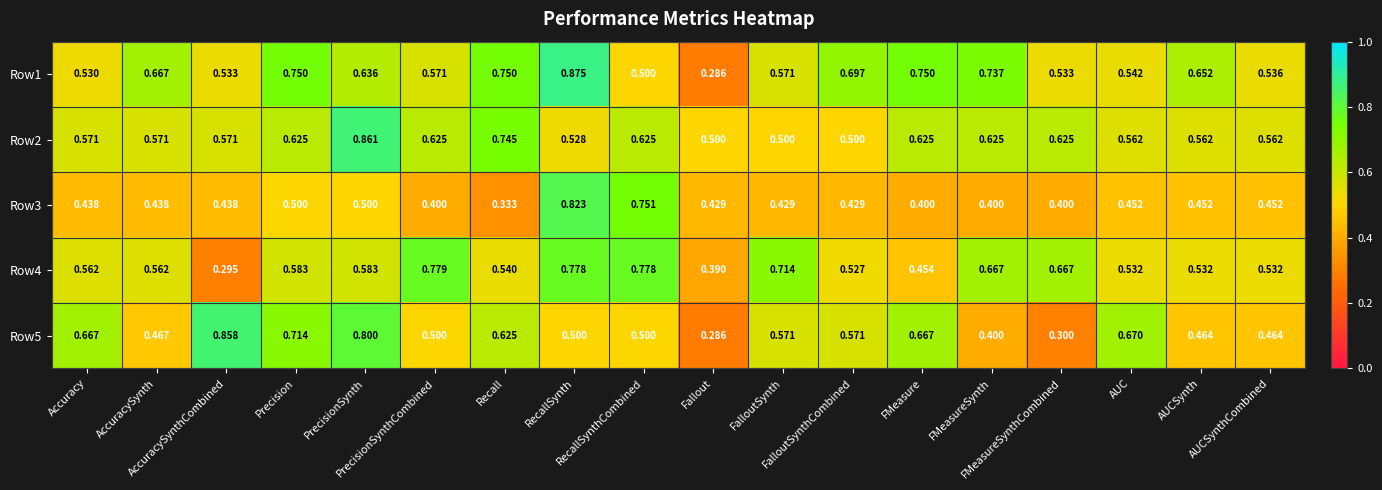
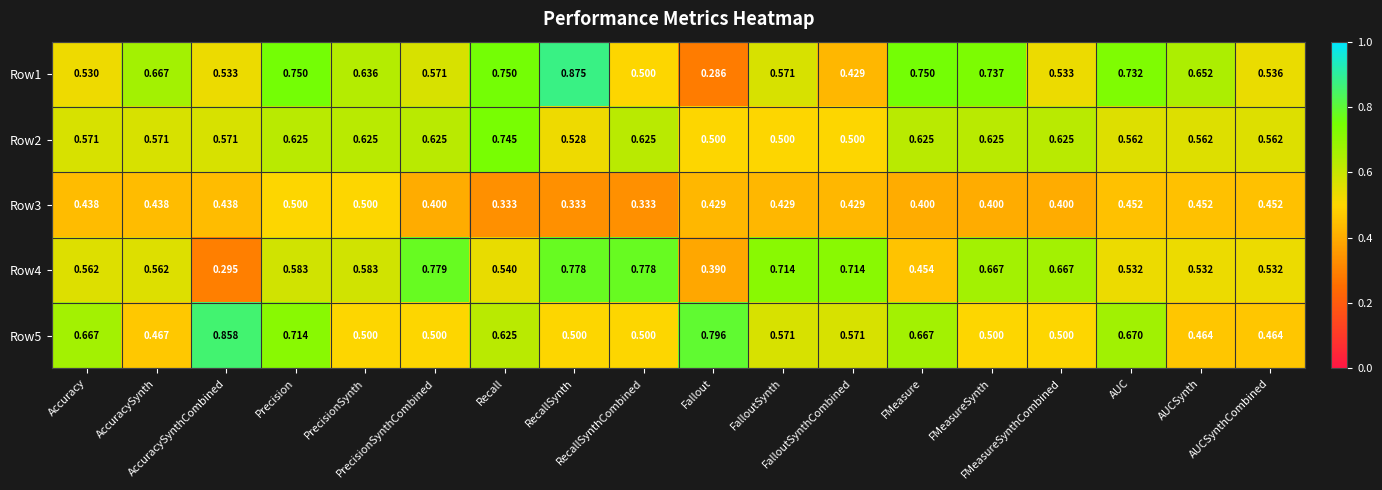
  {
    "Row1": {
      "Accuracy": 0.530,
      "AccuracySynth": 0.667,
      "AccuracySynthCombined": 0.533,
      "Precision": 0.750,
      "PrecisionSynth": 0.636,
      "PrecisionSynthCombined": 0.571,
      "Recall": 0.750,
      "RecallSynth": 0.875,
      "RecallSynthCombined": 0.500,
      "Fallout": 0.286,
      "FalloutSynth": 0.571,
-     "FalloutSynthCombined": 0.697,
+     "FalloutSynthCombined": 0.429,
      "FMeasure": 0.750,
      "FMeasureSynth": 0.737,
      "FMeasureSynthCombined": 0.533,
-     "AUC": 0.542,
+     "AUC": 0.732,
      "AUCSynth": 0.652,
      "AUCSynthCombined": 0.536
    },
    "Row2": {
      "Accuracy": 0.571,
      "AccuracySynth": 0.571,
      "AccuracySynthCombined": 0.571,
      "Precision": 0.625,
-     "PrecisionSynth": 0.861,
+     "PrecisionSynth": 0.625,
      "PrecisionSynthCombined": 0.625,
      "Recall": 0.745,
      "RecallSynth": 0.528,
      "RecallSynthCombined": 0.625,
      "Fallout": 0.500,
      "FalloutSynth": 0.500,
      "FalloutSynthCombined": 0.500,
      "FMeasure": 0.625,
      "FMeasureSynth": 0.625,
      "FMeasureSynthCombined": 0.625,
      "AUC": 0.562,
      "AUCSynth": 0.562,
      "AUCSynthCombined": 0.562
    },
    "Row3": {
      "Accuracy": 0.438,
      "AccuracySynth": 0.438,
      "AccuracySynthCombined": 0.438,
      "Precision": 0.500,
      "PrecisionSynth": 0.500,
      "PrecisionSynthCombined": 0.400,
      "Recall": 0.333,
-     "RecallSynth": 0.823,
-     "RecallSynthCombined": 0.751,
+     "RecallSynth": 0.333,
+     "RecallSynthCombined": 0.333,
      "Fallout": 0.429,
      "FalloutSynth": 0.429,
      "FalloutSynthCombined": 0.429,
      "FMeasure": 0.400,
      "FMeasureSynth": 0.400,
      "FMeasureSynthCombined": 0.400,
      "AUC": 0.452,
      "AUCSynth": 0.452,
      "AUCSynthCombined": 0.452
    },
    "Row4": {
      "Accuracy": 0.562,
      "AccuracySynth": 0.562,
      "AccuracySynthCombined": 0.295,
      "Precision": 0.583,
      "PrecisionSynth": 0.583,
      "PrecisionSynthCombined": 0.779,
      "Recall": 0.540,
      "RecallSynth": 0.778,
      "RecallSynthCombined": 0.778,
      "Fallout": 0.390,
      "FalloutSynth": 0.714,
-     "FalloutSynthCombined": 0.527,
+     "FalloutSynthCombined": 0.714,
      "FMeasure": 0.454,
      "FMeasureSynth": 0.667,
      "FMeasureSynthCombined": 0.667,
      "AUC": 0.532,
      "AUCSynth": 0.532,
      "AUCSynthCombined": 0.532
    },
    "Row5": {
      "Accuracy": 0.667,
      "AccuracySynth": 0.467,
      "AccuracySynthCombined": 0.858,
      "Precision": 0.714,
-     "PrecisionSynth": 0.800,
+     "PrecisionSynth": 0.500,
      "PrecisionSynthCombined": 0.500,
      "Recall": 0.625,
      "RecallSynth": 0.500,
      "RecallSynthCombined": 0.500,
-     "Fallout": 0.286,
+     "Fallout": 0.796,
      "FalloutSynth": 0.571,
      "FalloutSynthCombined": 0.571,
      "FMeasure": 0.667,
-     "FMeasureSynth": 0.400,
-     "FMeasureSynthCombined": 0.300,
+     "FMeasureSynth": 0.500,
+     "FMeasureSynthCombined": 0.500,
      "AUC": 0.670,
      "AUCSynth": 0.464,
      "AUCSynthCombined": 0.464
    }
  }
